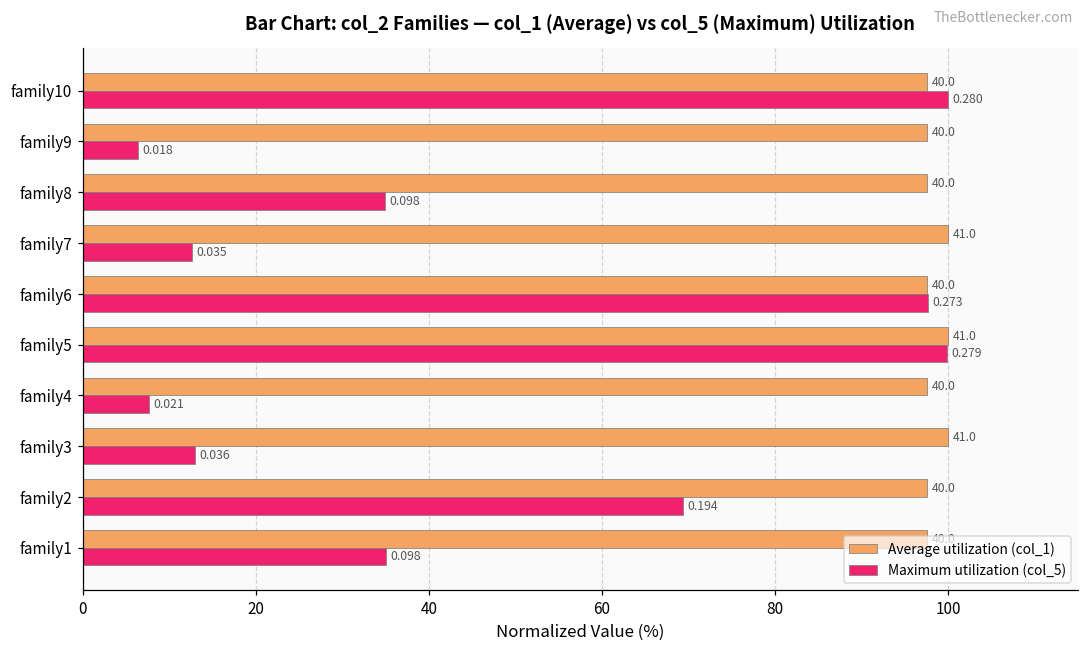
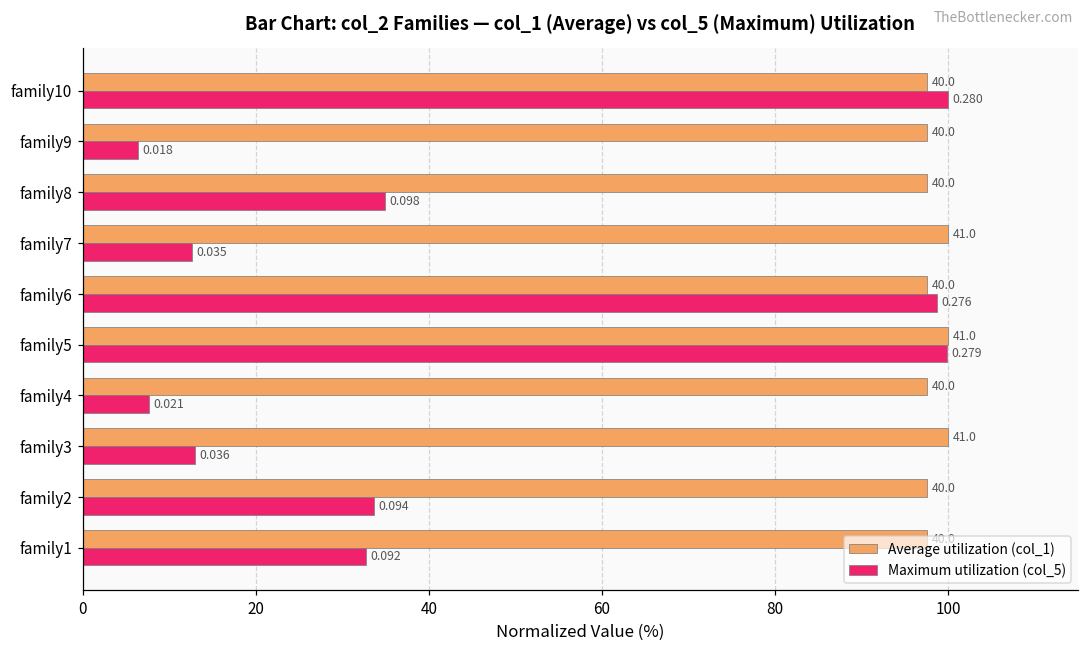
  {
    "Maximum utilization (col_5)": {
-     "family6": 0.273,
-     "family2": 0.194,
-     "family1": 0.098
+     "family6": 0.276,
+     "family2": 0.094,
+     "family1": 0.092
    }
  }
